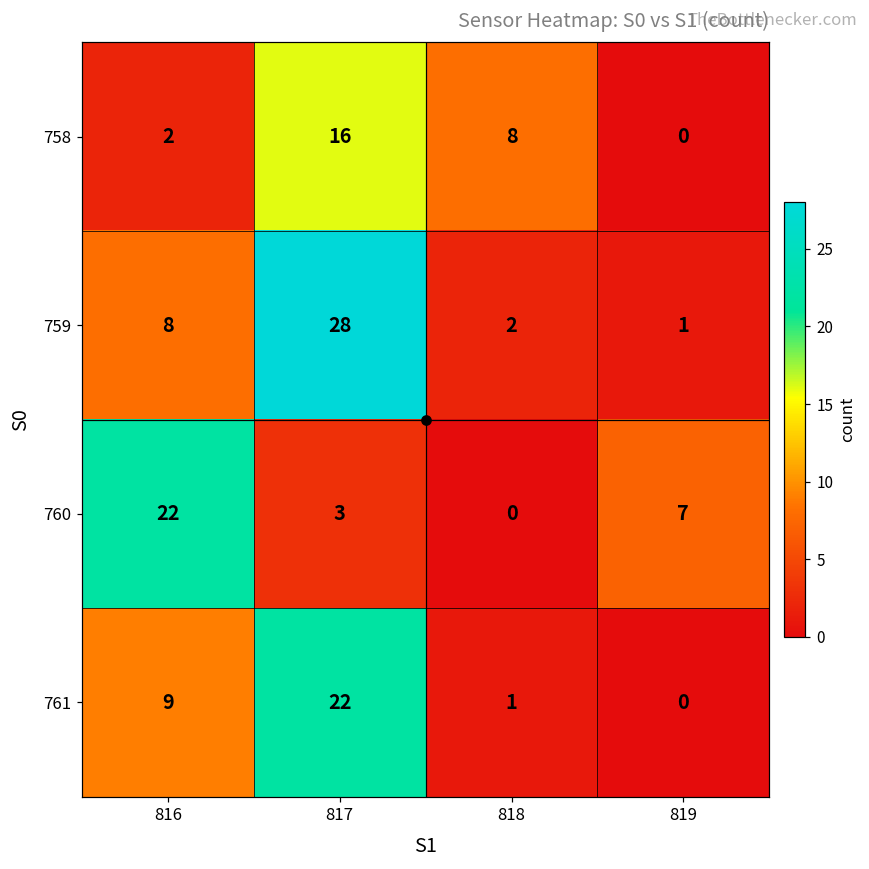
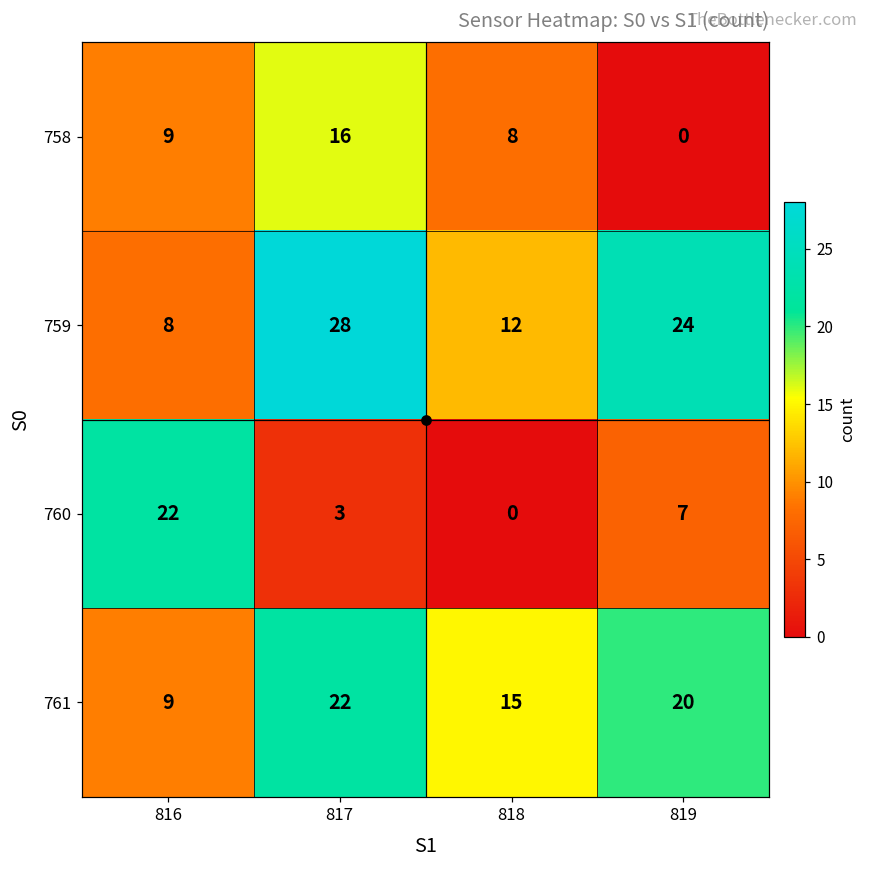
  {
    "758": {
-     "816": 2,
+     "816": 9,
      "817": 16,
      "818": 8,
      "819": 0
    },
    "759": {
      "816": 8,
      "817": 28,
-     "818": 2,
-     "819": 1
+     "818": 12,
+     "819": 24
    },
    "760": {
      "816": 22,
      "817": 3,
      "818": 0,
      "819": 7
    },
    "761": {
      "816": 9,
      "817": 22,
-     "818": 1,
-     "819": 0
+     "818": 15,
+     "819": 20
    }
  }
